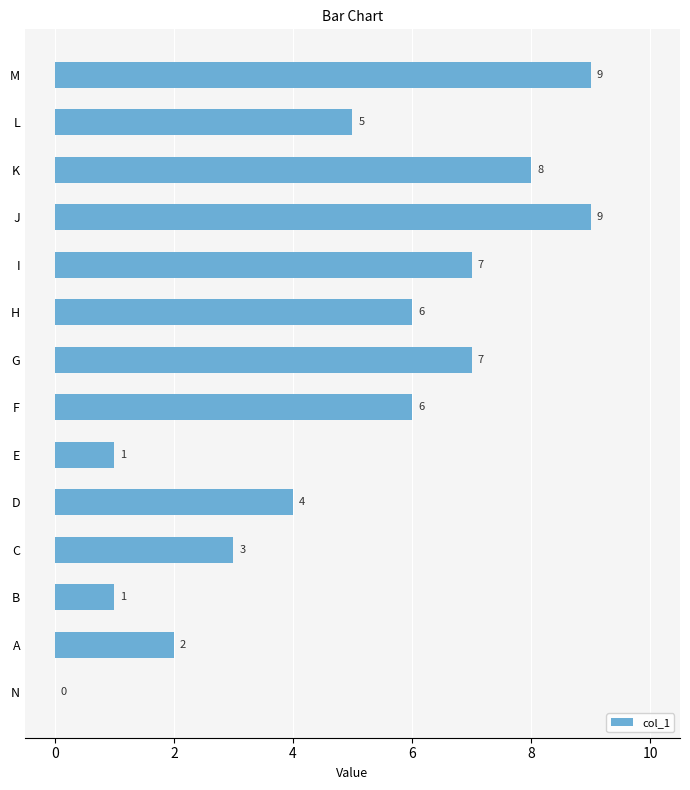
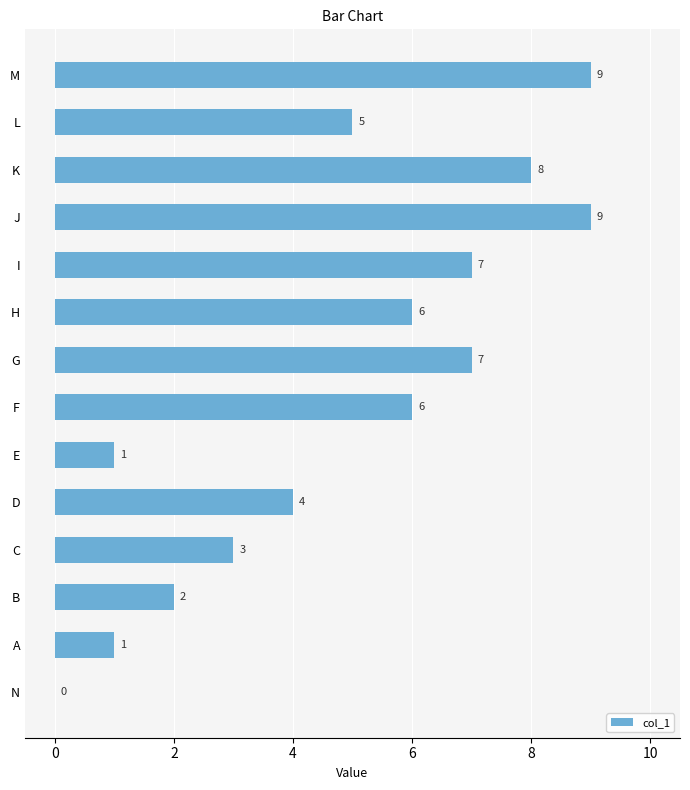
  {
    "M": 9,
    "L": 5,
    "K": 8,
    "J": 9,
    "I": 7,
    "H": 6,
    "G": 7,
    "F": 6,
    "E": 1,
    "D": 4,
    "C": 3,
-   "B": 1,
-   "A": 2,
+   "B": 2,
+   "A": 1,
    "N": 0
  }
